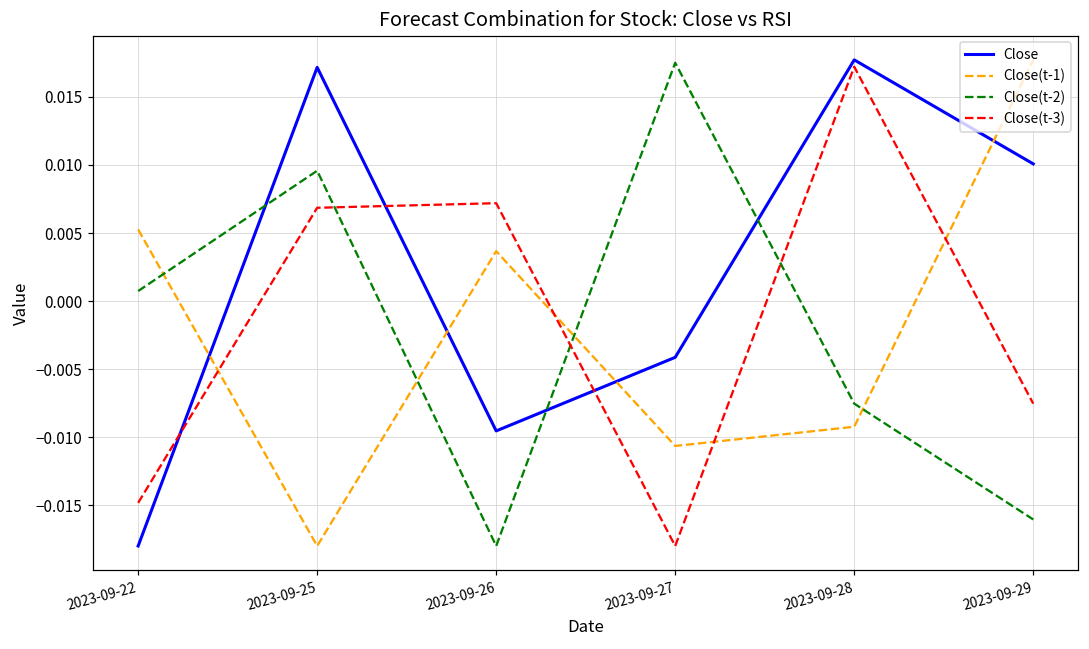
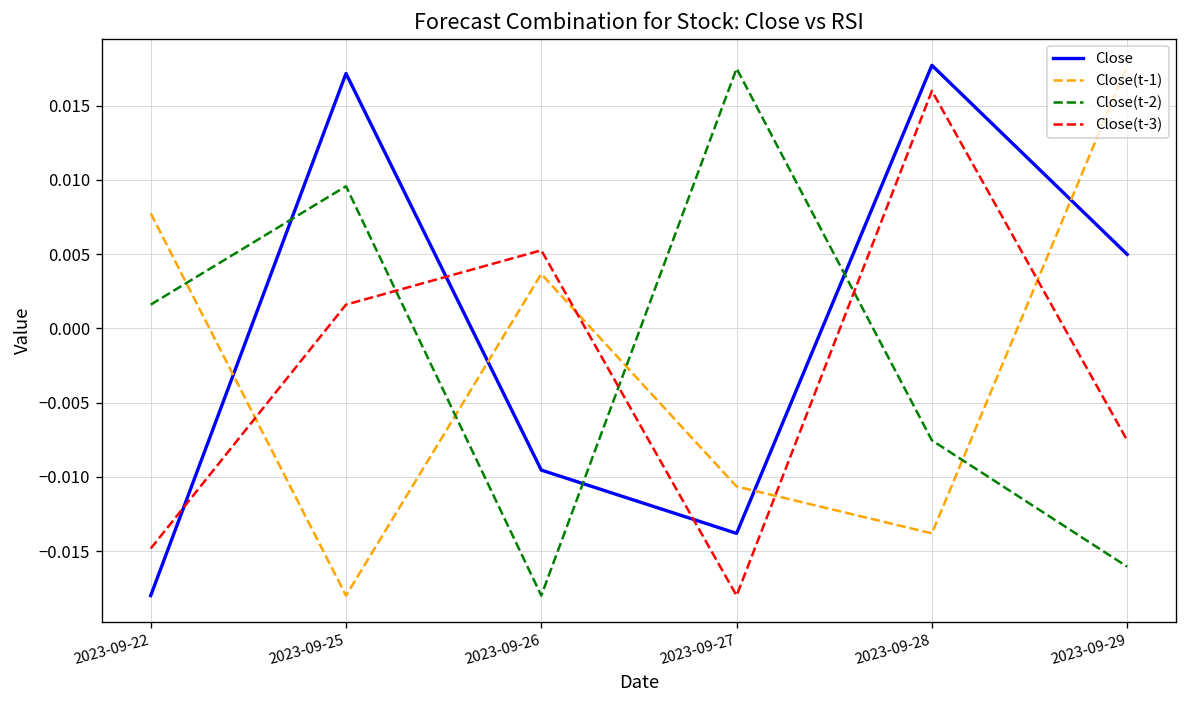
  {
    "Close": {
      "2023-09-22": -0.0180,
      "2023-09-25": 0.0172,
      "2023-09-26": -0.0095,
-     "2023-09-27": -0.0041,
+     "2023-09-27": -0.0138,
      "2023-09-28": 0.0177,
-     "2023-09-29": 0.0101
+     "2023-09-29": 0.0050
    },
    "Close(t-1)": {
-     "2023-09-22": 0.0053,
+     "2023-09-22": 0.0078,
      "2023-09-25": -0.0180,
      "2023-09-26": 0.0037,
      "2023-09-27": -0.0106,
-     "2023-09-28": -0.0092
+     "2023-09-28": -0.0138
    },
    "Close(t-2)": {
-     "2023-09-22": 0.0007,
+     "2023-09-22": 0.0016,
      "2023-09-25": 0.0096,
      "2023-09-26": -0.0180,
      "2023-09-27": 0.0175,
      "2023-09-28": -0.0075,
      "2023-09-29": -0.0160
    },
    "Close(t-3)": {
      "2023-09-22": -0.0148,
-     "2023-09-25": 0.0069,
-     "2023-09-26": 0.0072,
+     "2023-09-25": 0.0016,
+     "2023-09-26": 0.0053,
      "2023-09-27": -0.0180,
-     "2023-09-28": 0.0172,
+     "2023-09-28": 0.0160,
      "2023-09-29": -0.0075
    }
  }
